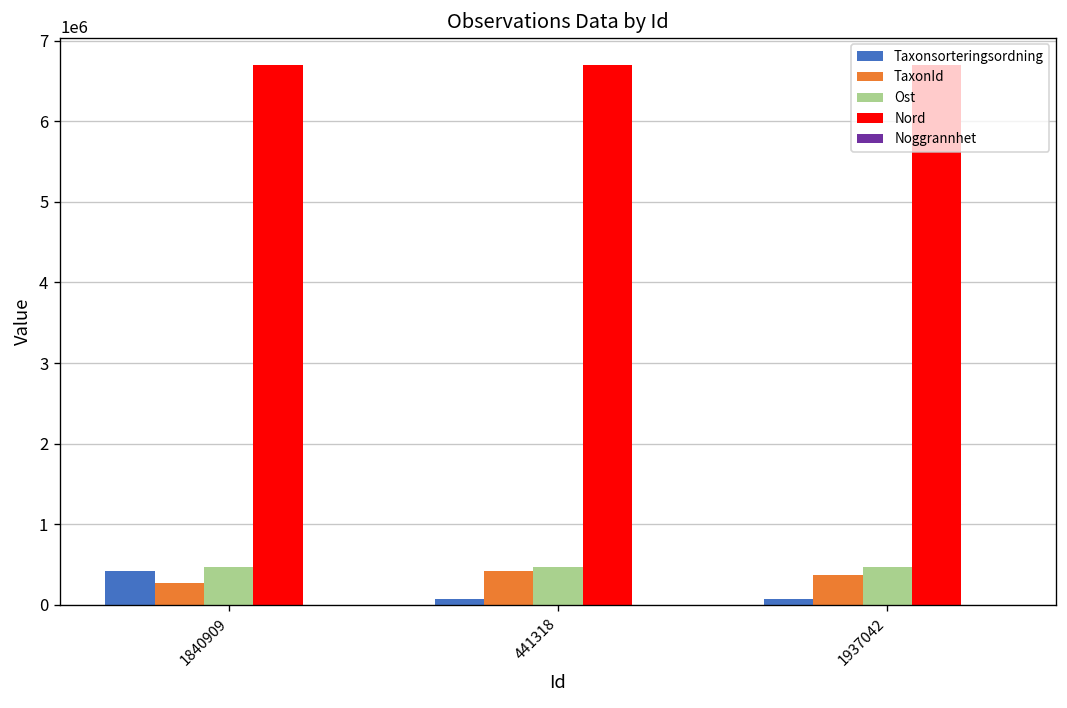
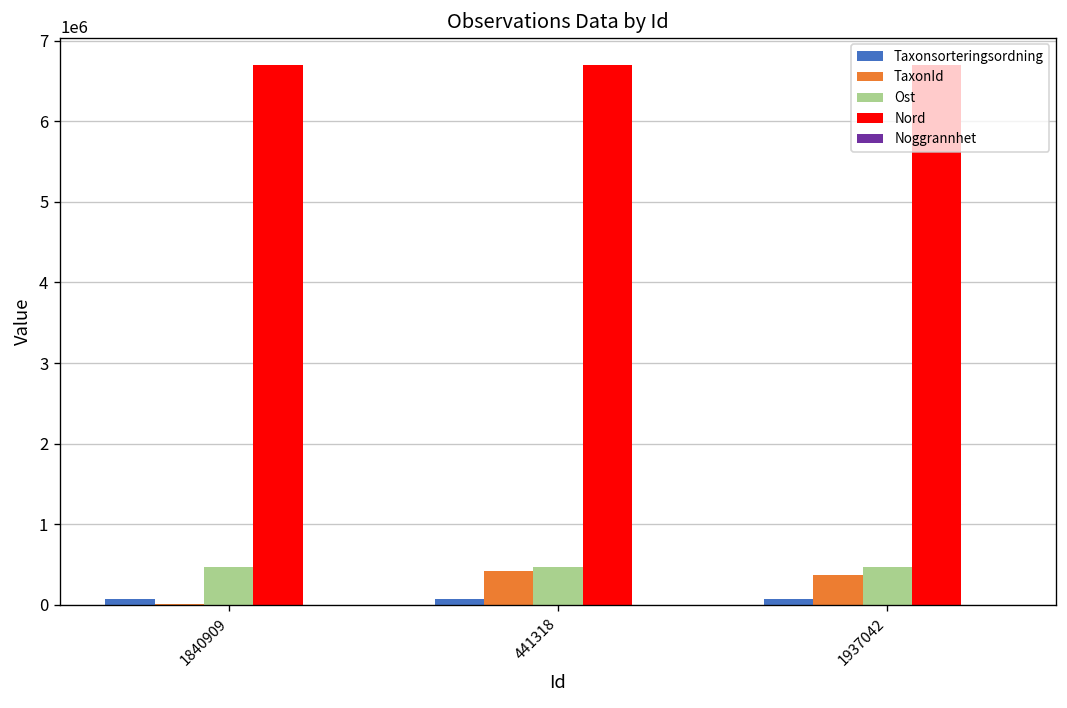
  {
    "Taxonsorteringsordning": {
-     "1840909": 400000,
+     "1840909": 100000,
      "441318": 100000,
      "1937042": 100000
    },
    "TaxonId": {
-     "1840909": 300000,
+     "1840909": 0,
      "441318": 400000,
      "1937042": 400000
    },
    "Ost": {
      "1840909": 500000,
      "441318": 500000,
      "1937042": 500000
    },
    "Nord": {
      "1840909": 6700000,
      "441318": 6700000
    }
  }
